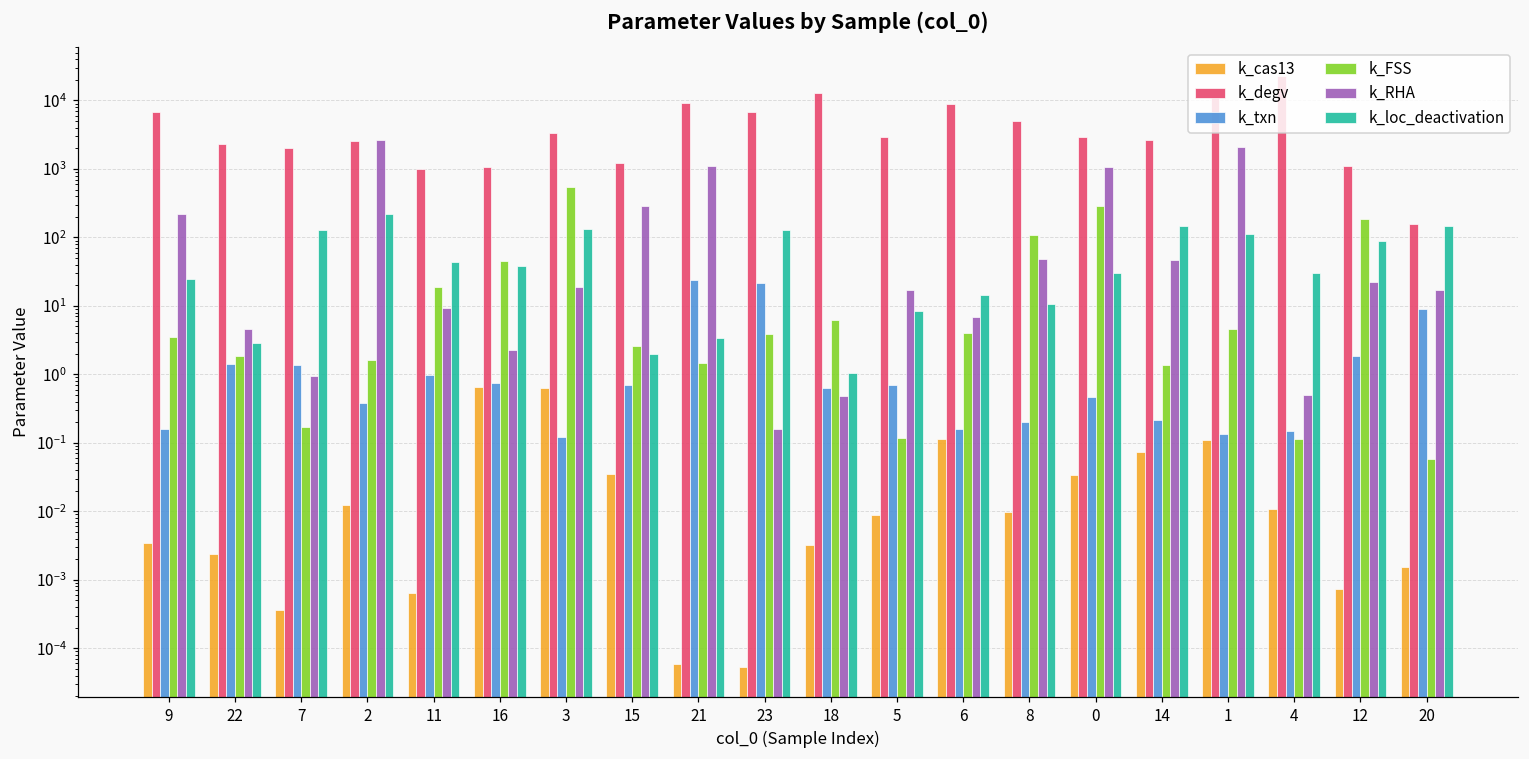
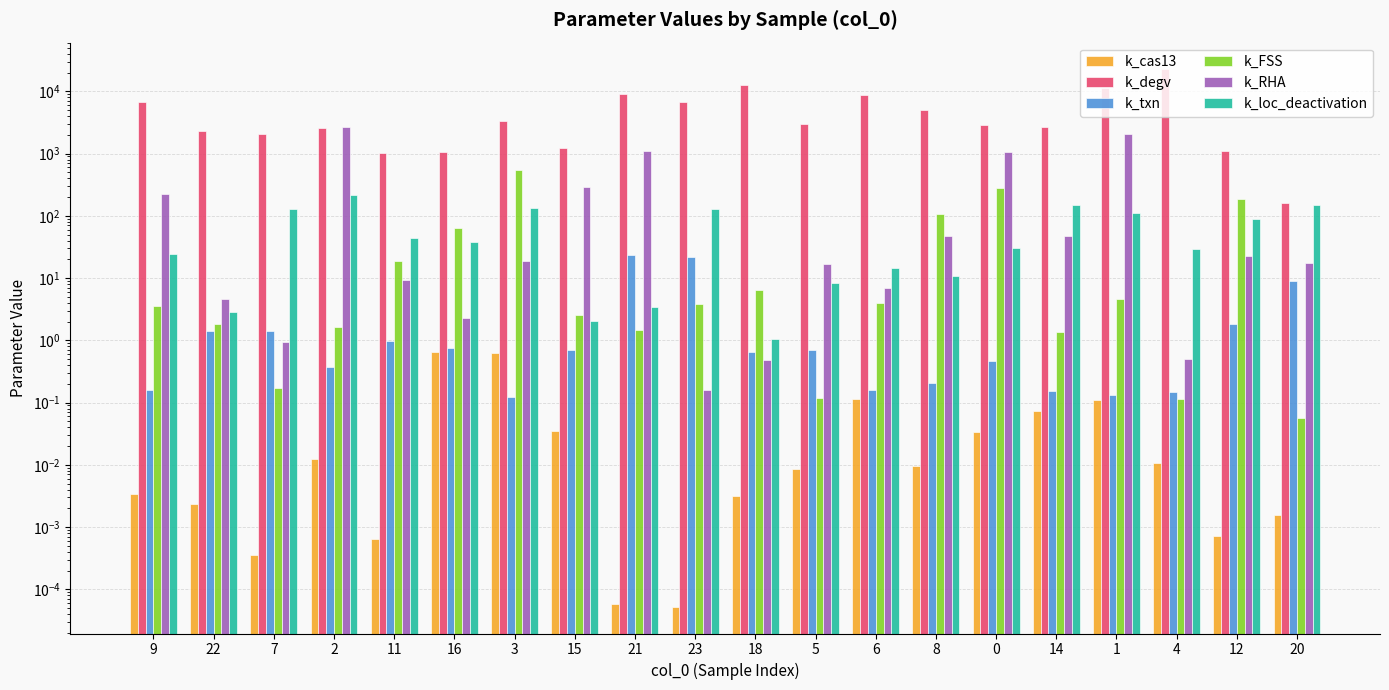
  {
    "k_cas13": {
      "9": 0.003,
      "22": 0.0024,
      "7": 0.0004,
      "2": 0.012,
      "11": 0.0007,
      "16": 0.6,
      "3": 0.6,
      "15": 0.04,
      "21": 0.00006,
      "23": 0.00005,
      "18": 0.003,
      "5": 0.009,
      "6": 0.11,
      "8": 0.01,
      "0": 0.03,
      "14": 0.07,
      "1": 0.11,
      "4": 0.01,
      "12": 0.0007,
      "20": 0.0015
    },
    "k_degv": {
      "9": 7000,
      "22": 2300,
      "7": 2000,
      "2": 2600,
      "11": 1000,
      "16": 1100,
      "3": 3000,
      "15": 1200,
      "21": 9000,
      "23": 7000,
      "18": 13000,
      "5": 3000,
      "6": 9000,
      "8": 5000,
      "0": 3000,
      "14": 2600,
      "12": 1100,
      "20": 160
    },
    "k_txn": {
      "9": 0.16,
      "22": 1.4,
      "7": 1.4,
      "2": 0.4,
      "11": 1.0,
      "16": 0.7,
      "3": 0.12,
      "15": 0.7,
      "21": 24,
      "23": 22,
      "18": 0.6,
      "5": 0.7,
      "6": 0.16,
      "8": 0.20,
      "0": 0.5,
-     "14": 0.22,
+     "14": 0.15,
      "1": 0.13,
      "4": 0.15,
      "12": 1.8,
      "20": 9
    },
    "k_FSS": {
      "9": 4,
      "22": 2,
      "7": 0.17,
      "2": 1.6,
      "11": 19,
-     "16": 40,
+     "16": 60,
      "3": 600,
      "15": 2.6,
      "21": 1.4,
      "23": 4,
      "18": 6,
      "5": 0.12,
      "6": 4,
      "8": 110,
      "0": 300,
      "14": 1.4,
      "1": 5,
      "4": 0.11,
      "12": 190,
      "20": 0.06
    },
    "k_RHA": {
      "9": 220,
      "22": 5,
      "7": 0.9,
      "2": 2600,
      "11": 9,
      "16": 2.3,
      "3": 19,
      "15": 300,
      "21": 1100,
      "23": 0.16,
      "18": 0.5,
      "5": 17,
      "6": 7,
      "8": 50,
      "0": 1100,
      "14": 50,
      "1": 2100,
      "4": 0.5,
      "12": 22,
      "20": 17
    },
    "k_loc_deactivation": {
      "9": 25,
      "22": 3,
      "7": 130,
      "2": 220,
      "11": 40,
      "16": 40,
      "3": 130,
      "15": 2.0,
      "21": 3,
      "23": 130,
      "18": 1.0,
      "5": 8,
      "6": 14,
      "8": 11,
      "0": 30,
      "14": 150,
      "1": 110,
      "4": 30,
      "12": 90,
      "20": 150
    }
  }
